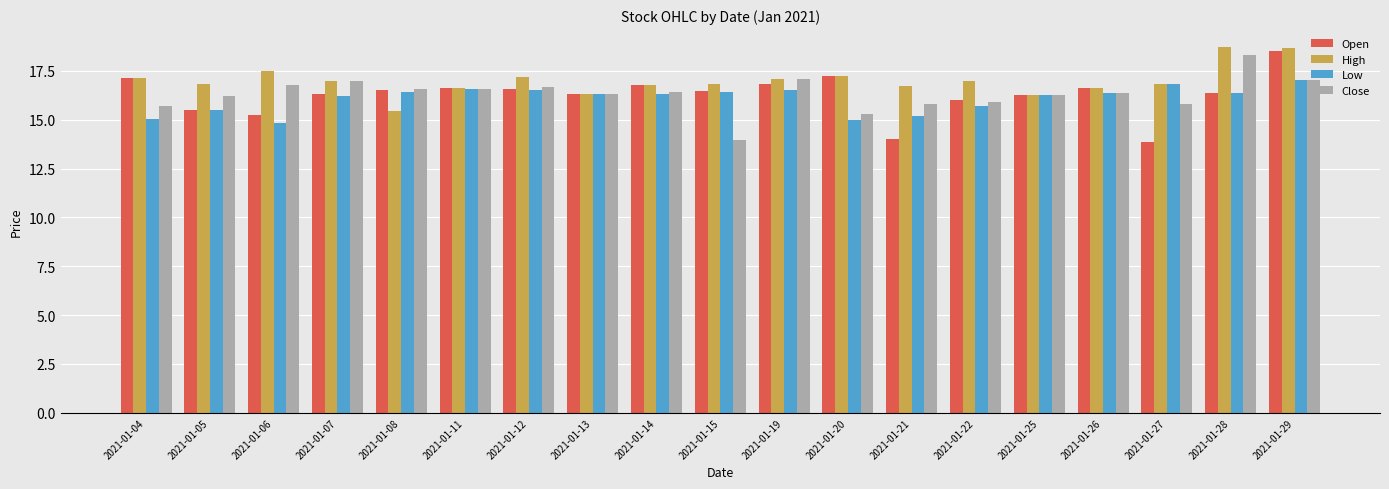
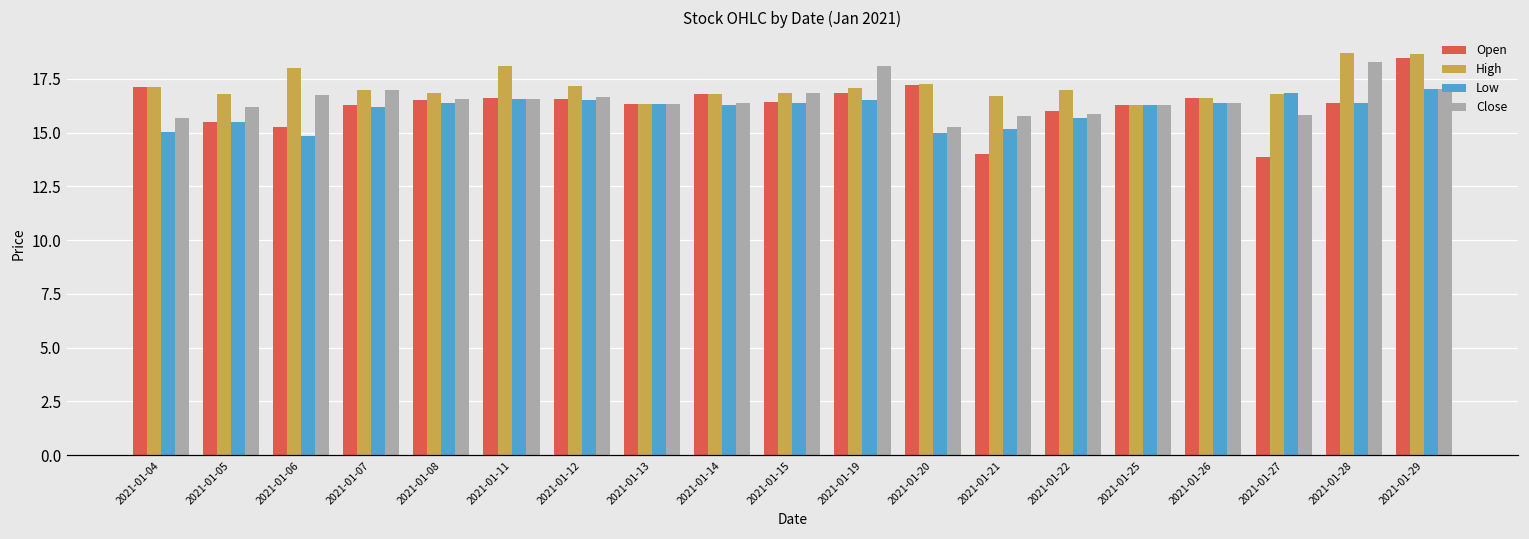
  {
    "Open": {
      "2021-01-04": 17.1,
      "2021-01-05": 15.5,
      "2021-01-06": 15.3,
      "2021-01-07": 16.3,
      "2021-01-08": 16.5,
      "2021-01-11": 16.6,
      "2021-01-12": 16.6,
      "2021-01-13": 16.3,
      "2021-01-14": 16.8,
      "2021-01-15": 16.5,
      "2021-01-19": 16.8,
      "2021-01-20": 17.2,
      "2021-01-21": 14.0,
      "2021-01-22": 16.0,
      "2021-01-25": 16.3,
      "2021-01-26": 16.6,
      "2021-01-27": 13.9,
      "2021-01-28": 16.4,
      "2021-01-29": 18.5
    },
    "High": {
      "2021-01-04": 17.1,
      "2021-01-05": 16.8,
-     "2021-01-06": 17.5,
+     "2021-01-06": 18.0,
      "2021-01-07": 17.0,
-     "2021-01-08": 15.4,
-     "2021-01-11": 16.6,
+     "2021-01-08": 16.9,
+     "2021-01-11": 18.1,
      "2021-01-12": 17.2,
      "2021-01-13": 16.3,
      "2021-01-14": 16.8,
      "2021-01-15": 16.8,
      "2021-01-19": 17.1,
      "2021-01-20": 17.3,
      "2021-01-21": 16.7,
      "2021-01-22": 17.0,
      "2021-01-25": 16.3,
      "2021-01-26": 16.6,
      "2021-01-27": 16.8,
      "2021-01-28": 18.7,
      "2021-01-29": 18.7
    },
    "Low": {
      "2021-01-04": 15.1,
      "2021-01-05": 15.5,
      "2021-01-06": 14.8,
      "2021-01-07": 16.2,
      "2021-01-08": 16.4,
      "2021-01-11": 16.6,
      "2021-01-12": 16.5,
      "2021-01-13": 16.3,
      "2021-01-14": 16.3,
      "2021-01-15": 16.4,
      "2021-01-19": 16.5,
      "2021-01-20": 15.0,
      "2021-01-21": 15.2,
      "2021-01-22": 15.7,
      "2021-01-25": 16.3,
      "2021-01-26": 16.4,
      "2021-01-27": 16.8,
      "2021-01-28": 16.4,
      "2021-01-29": 17.0
    },
    "Close": {
      "2021-01-04": 15.7,
      "2021-01-05": 16.2,
      "2021-01-06": 16.8,
      "2021-01-07": 17.0,
      "2021-01-08": 16.6,
      "2021-01-11": 16.6,
      "2021-01-12": 16.7,
      "2021-01-13": 16.3,
      "2021-01-14": 16.4,
-     "2021-01-15": 14.0,
-     "2021-01-19": 17.1,
+     "2021-01-15": 16.8,
+     "2021-01-19": 18.1,
      "2021-01-20": 15.3,
      "2021-01-21": 15.8,
      "2021-01-22": 15.9,
      "2021-01-25": 16.3,
      "2021-01-26": 16.4,
      "2021-01-27": 15.8,
      "2021-01-28": 18.3,
      "2021-01-29": 17.0
    }
  }
